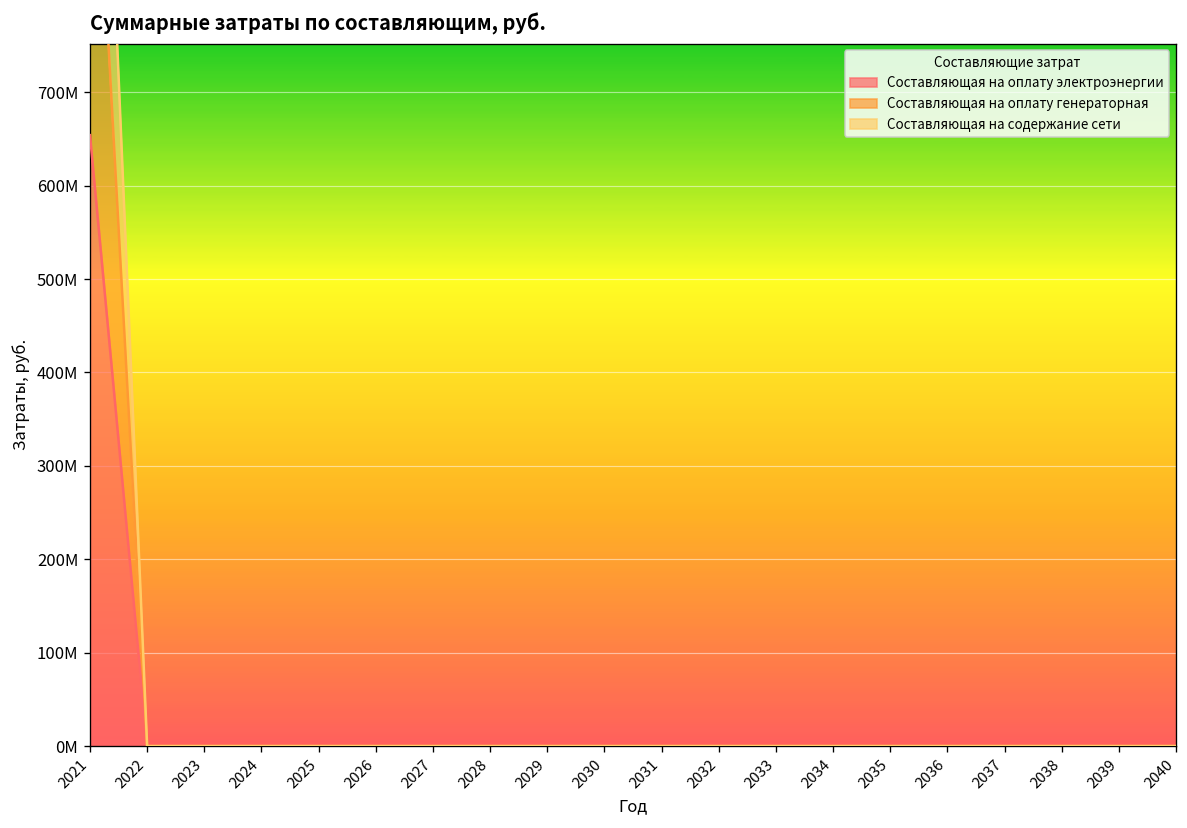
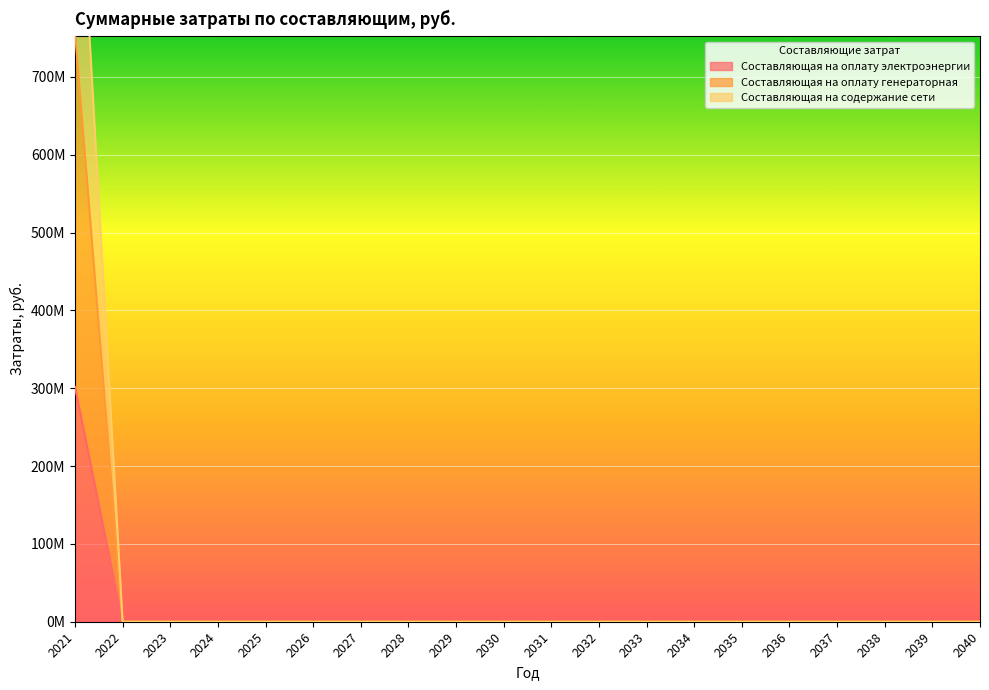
  {
    "Составляющая на оплату электроэнергии": {
-     "2021": 650000000
+     "2021": 300000000
    }
  }
